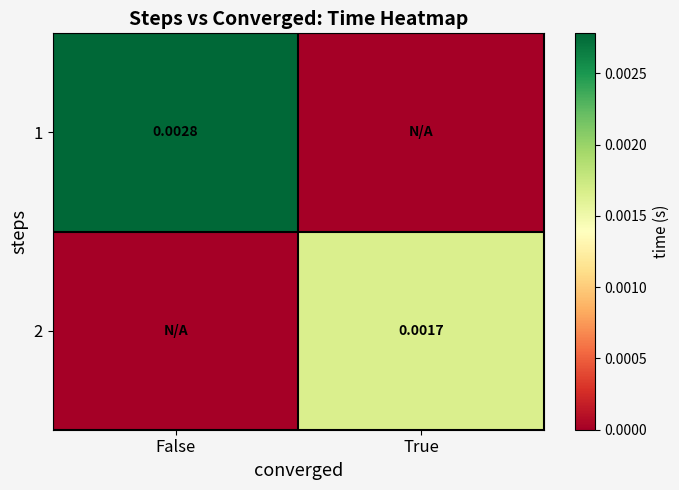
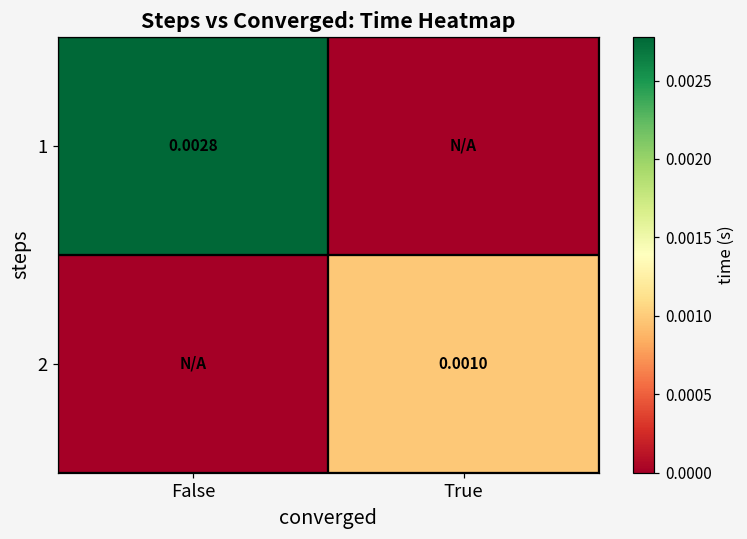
  {
    "1": {
      "False": 0.0028
    },
    "2": {
-     "True": 0.0017
+     "True": 0.0010
    }
  }
